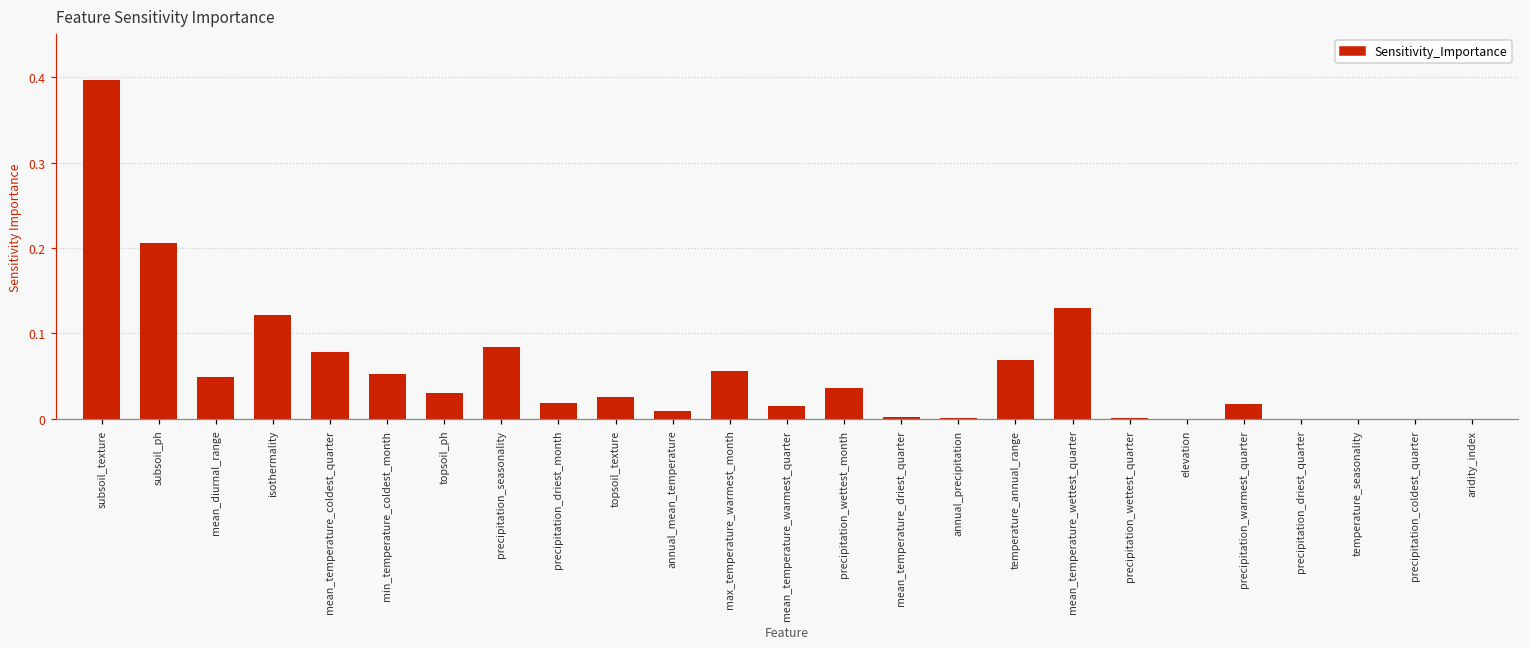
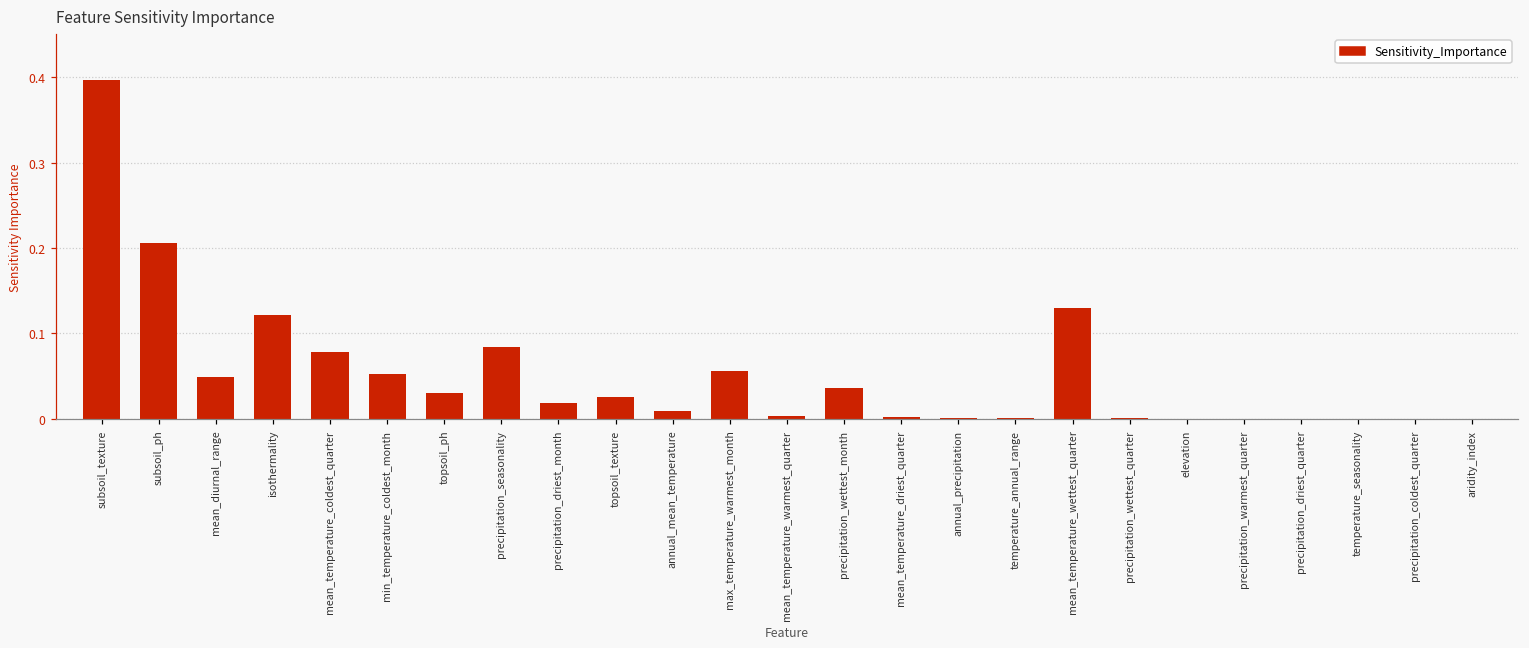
  {
    "subsoil_texture": 0.40,
    "subsoil_ph": 0.21,
    "mean_diurnal_range": 0.05,
    "isothermality": 0.12,
    "mean_temperature_coldest_quarter": 0.08,
    "min_temperature_coldest_month": 0.05,
    "topsoil_ph": 0.03,
    "precipitation_seasonality": 0.08,
    "precipitation_driest_month": 0.02,
    "topsoil_texture": 0.03,
    "annual_mean_temperature": 0.01,
    "max_temperature_warmest_month": 0.06,
-   "mean_temperature_warmest_quarter": 0.02,
+   "mean_temperature_warmest_quarter": 0.00,
    "precipitation_wettest_month": 0.04,
-   "temperature_annual_range": 0.07,
+   "temperature_annual_range": 0.00,
    "mean_temperature_wettest_quarter": 0.13,
-   "precipitation_warmest_quarter": 0.02
+   "precipitation_warmest_quarter": 0.00
  }
